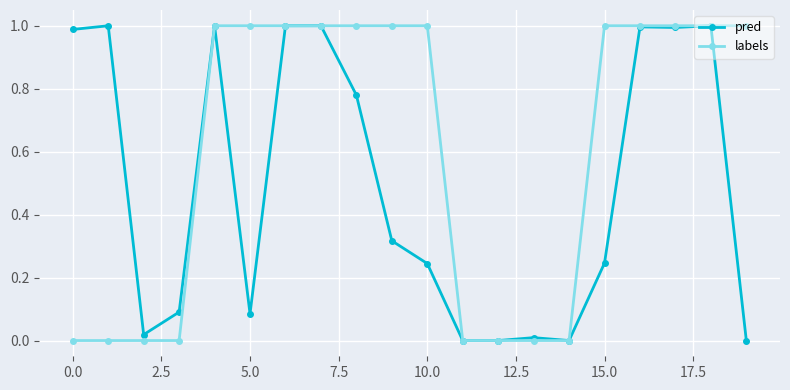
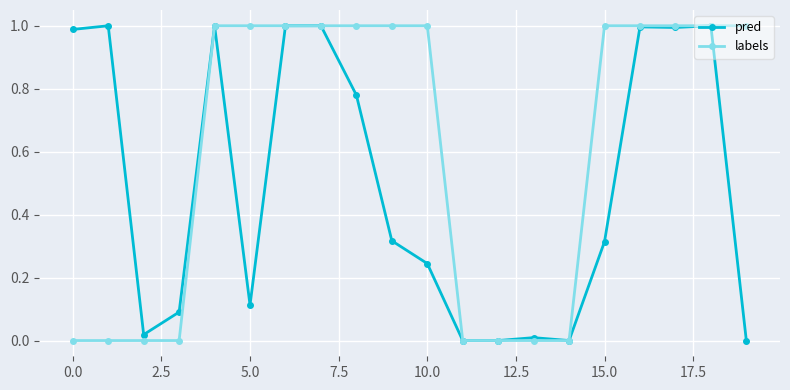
  {
    "pred": {
      "0.0": 0.99,
-     "5.0": 0.08,
+     "5.0": 0.11,
      "10.0": 0.24,
-     "15.0": 0.25
+     "15.0": 0.31
    },
    "labels": {
      "0.0": 0.00,
      "5.0": 1.00,
      "10.0": 1.00,
      "15.0": 1.00
    }
  }
